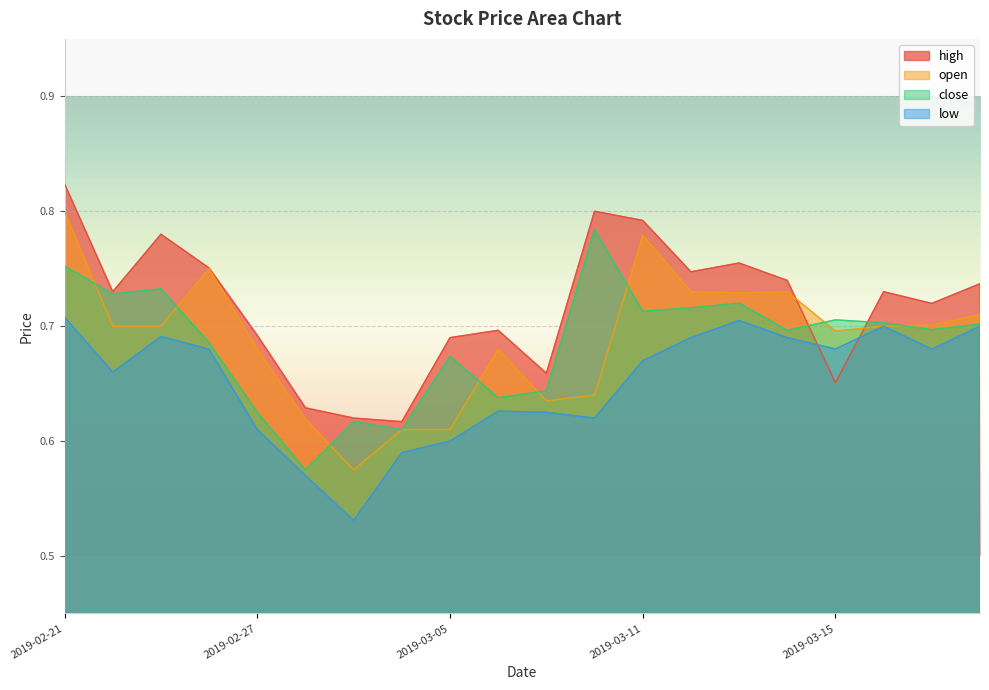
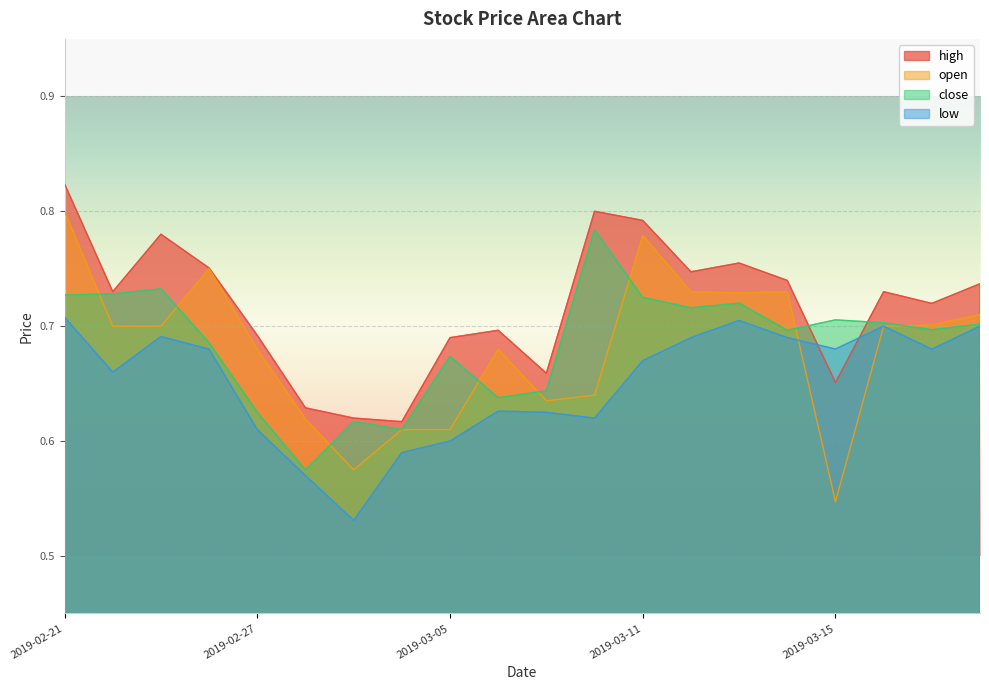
  {
    "high": {
      "2019-02-21": 0.824,
      "2019-02-27": 0.692,
      "2019-03-05": 0.690,
      "2019-03-11": 0.792,
      "2019-03-15": 0.651
    },
    "open": {
      "2019-02-21": 0.800,
      "2019-02-27": 0.680,
      "2019-03-05": 0.610,
      "2019-03-11": 0.779,
-     "2019-03-15": 0.696
+     "2019-03-15": 0.547
    },
    "close": {
-     "2019-02-21": 0.752,
+     "2019-02-21": 0.727,
      "2019-02-27": 0.625,
      "2019-03-05": 0.674,
-     "2019-03-11": 0.713,
+     "2019-03-11": 0.725,
      "2019-03-15": 0.706
    },
    "low": {
      "2019-02-21": 0.708,
      "2019-02-27": 0.610,
      "2019-03-05": 0.600,
      "2019-03-11": 0.670,
      "2019-03-15": 0.680
    }
  }
